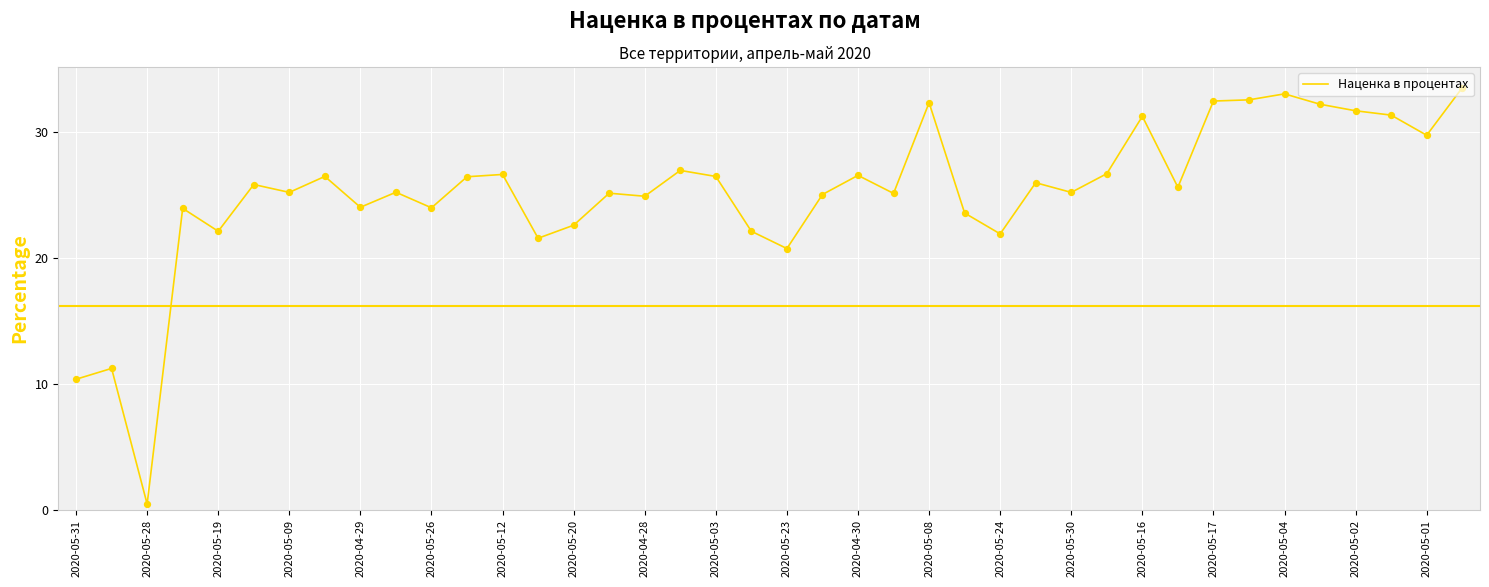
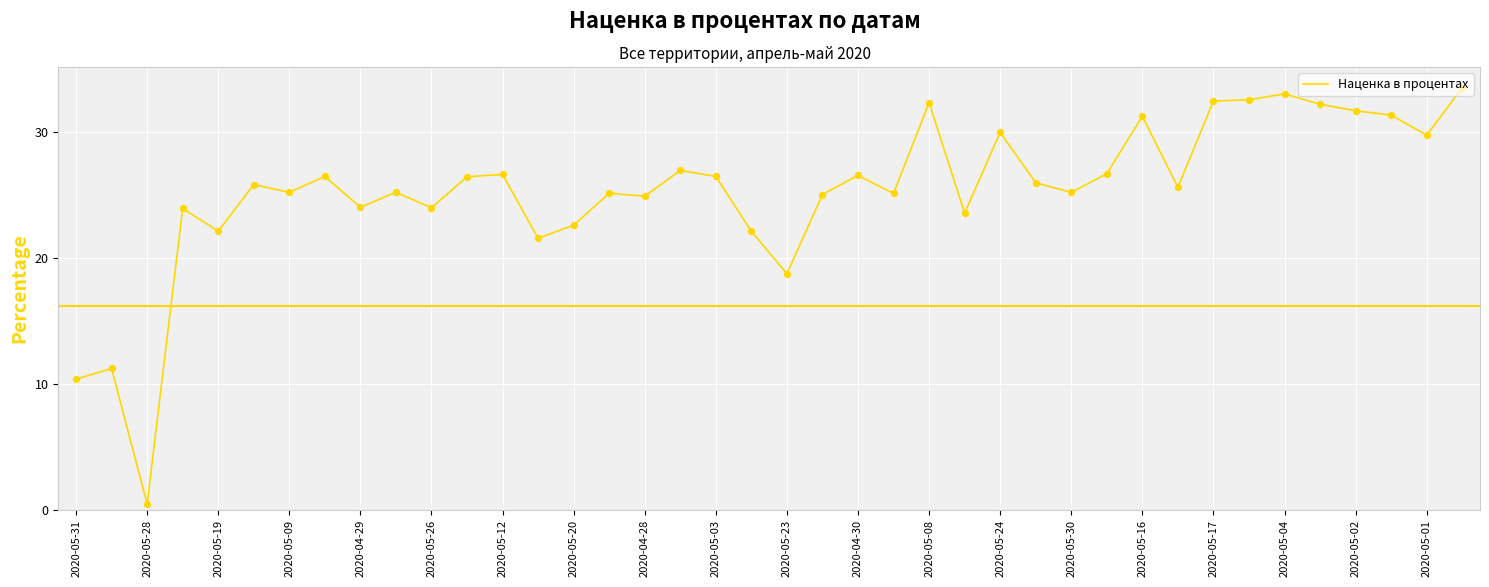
  {
    "2020-05-20": 22.6,
    "2020-04-28": 24.9,
    "2020-05-03": 26.5,
-   "2020-05-23": 20.7,
+   "2020-05-23": 18.7,
    "2020-04-30": 26.5,
    "2020-05-08": 32.3,
-   "2020-05-24": 21.9
+   "2020-05-24": 30.0
  }
